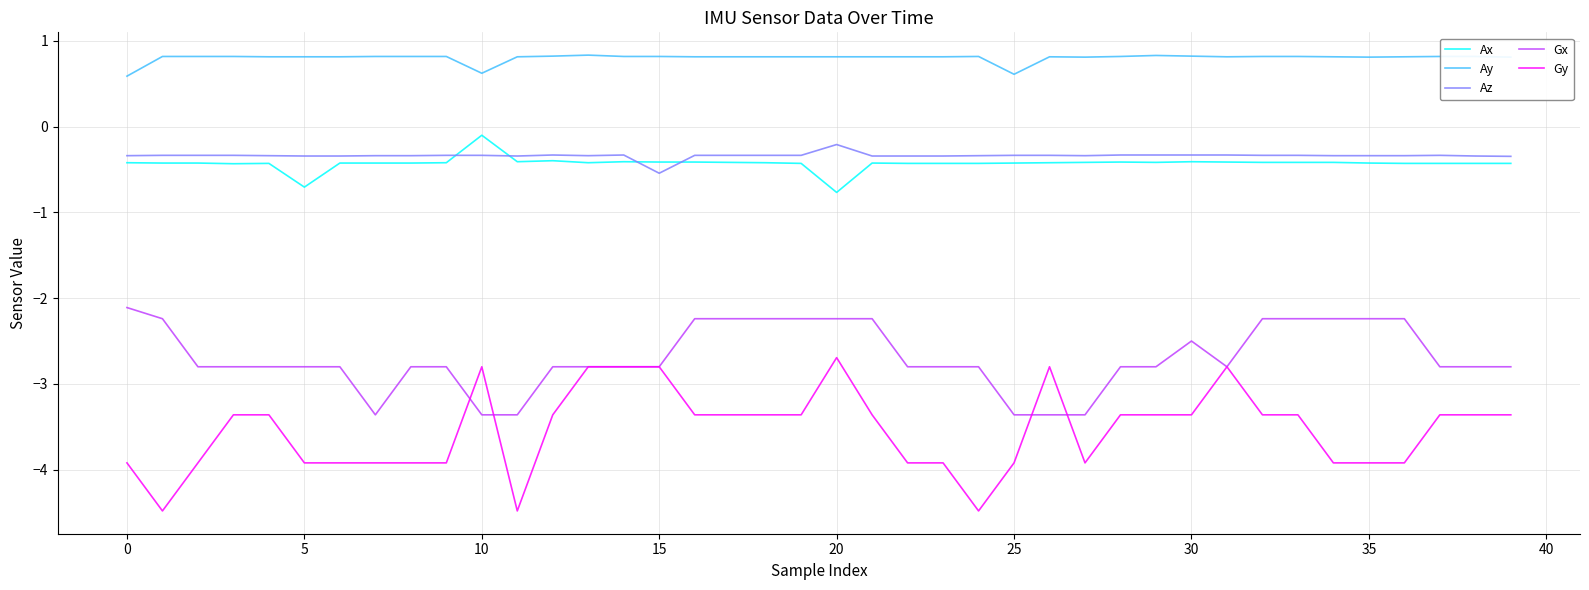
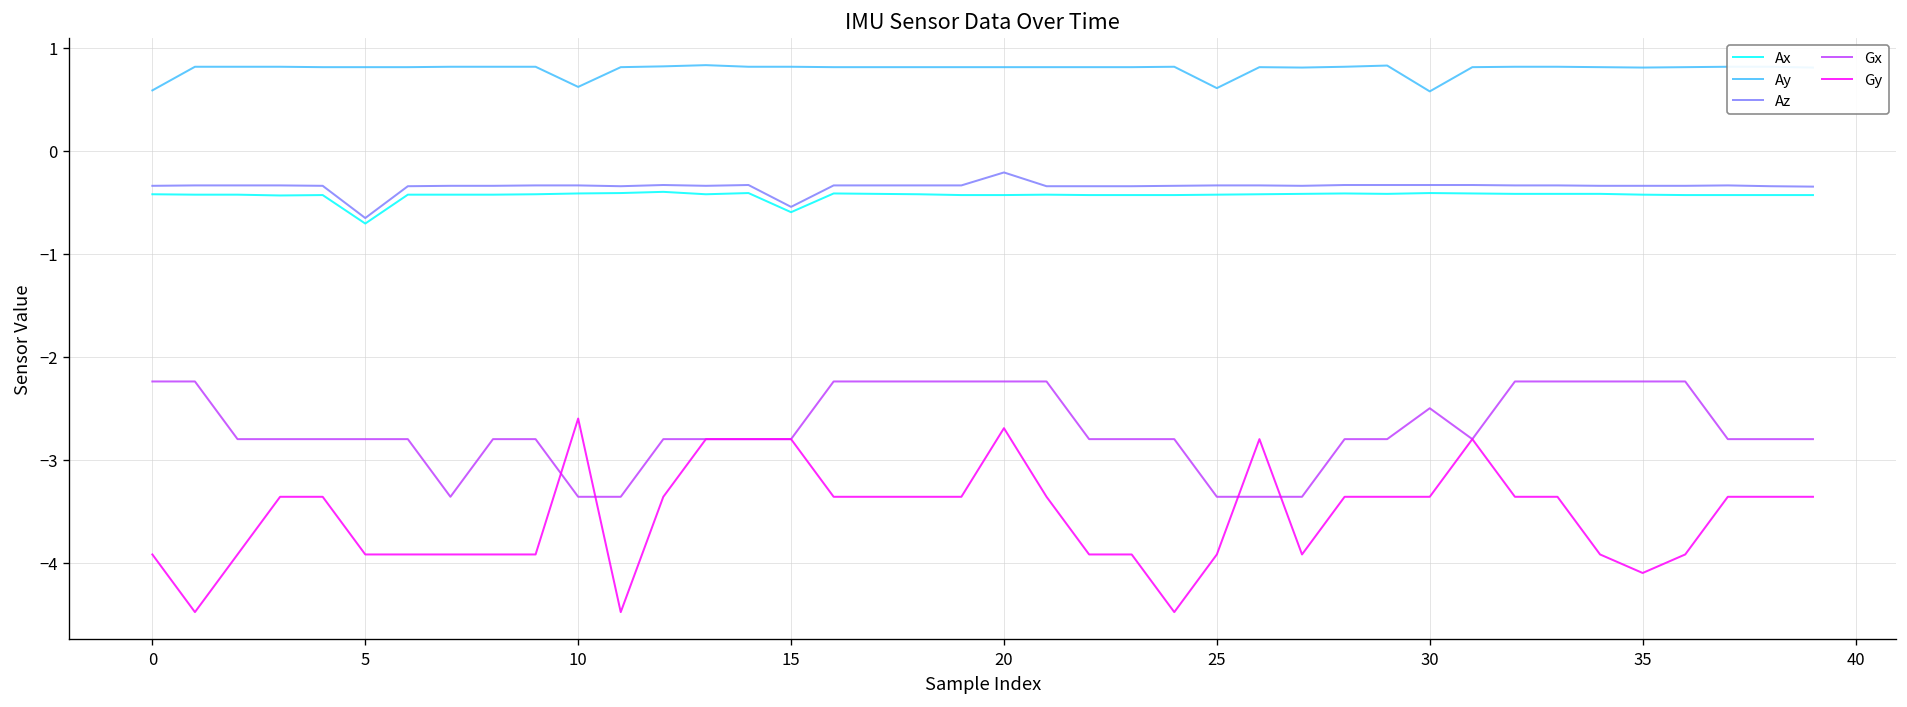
  {
    "Ax": {
      "0": -0.4,
      "5": -0.7,
-     "10": -0.1,
-     "15": -0.4,
-     "20": -0.8,
+     "10": -0.4,
+     "15": -0.6,
+     "20": -0.4,
      "25": -0.4,
      "30": -0.4,
      "35": -0.4
    },
    "Ay": {
      "0": 0.6,
      "5": 0.8,
      "10": 0.6,
      "15": 0.8,
      "20": 0.8,
      "25": 0.6,
-     "30": 0.8,
+     "30": 0.6,
      "35": 0.8
    },
    "Az": {
      "0": -0.3,
-     "5": -0.3,
+     "5": -0.7,
      "10": -0.3,
      "15": -0.5,
      "20": -0.2,
      "25": -0.3,
      "30": -0.3,
      "35": -0.3
    },
    "Gx": {
-     "0": -2.1,
+     "0": -2.2,
      "5": -2.8,
      "10": -3.4,
      "20": -2.2,
      "25": -3.4,
      "30": -2.5,
      "35": -2.2
    },
    "Gy": {
      "0": -3.9,
      "5": -3.9,
-     "10": -2.8,
+     "10": -2.6,
      "20": -2.7,
      "25": -3.9,
      "30": -3.4,
-     "35": -3.9
+     "35": -4.1
    }
  }
